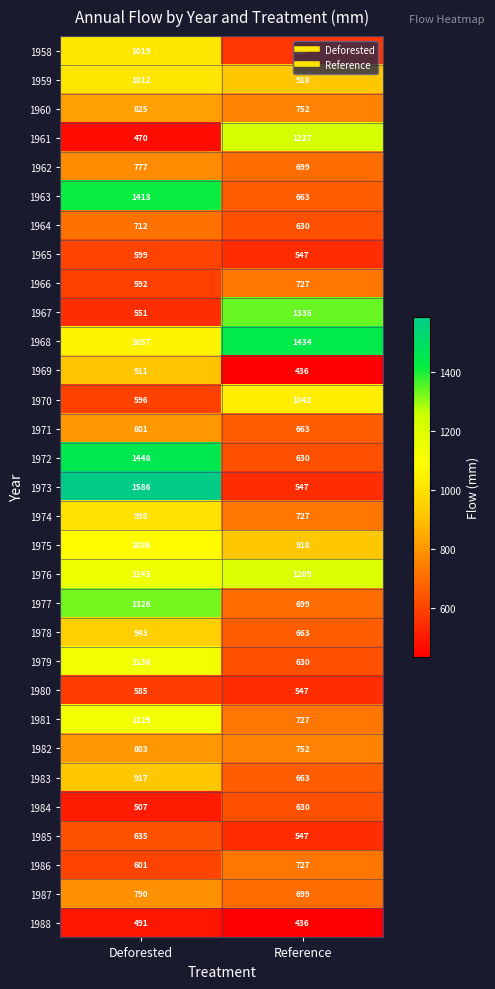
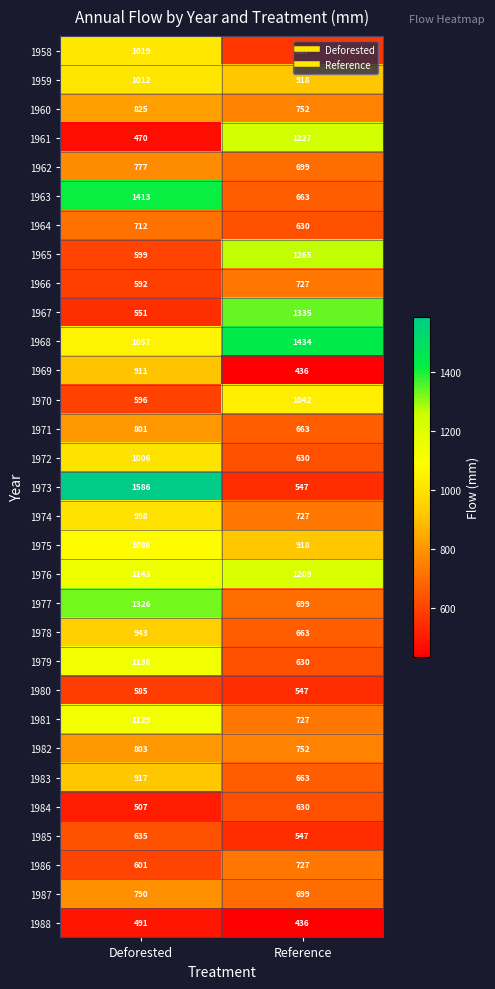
  {
    "1958": {
      "Deforested": 1019
    },
    "1959": {
      "Deforested": 1012,
      "Reference": 918
    },
    "1960": {
      "Deforested": 825,
      "Reference": 752
    },
    "1961": {
      "Deforested": 470,
      "Reference": 1227
    },
    "1962": {
      "Deforested": 777,
      "Reference": 699
    },
    "1963": {
      "Deforested": 1413,
      "Reference": 663
    },
    "1964": {
      "Deforested": 712,
      "Reference": 630
    },
    "1965": {
      "Deforested": 599,
-     "Reference": 547
+     "Reference": 1265
    },
    "1966": {
      "Deforested": 592,
      "Reference": 727
    },
    "1967": {
      "Deforested": 551,
      "Reference": 1335
    },
    "1968": {
      "Deforested": 1057,
      "Reference": 1434
    },
    "1969": {
      "Deforested": 911,
      "Reference": 436
    },
    "1970": {
      "Deforested": 596,
      "Reference": 1042
    },
    "1971": {
      "Deforested": 801,
      "Reference": 663
    },
    "1972": {
-     "Deforested": 1448,
+     "Deforested": 1006,
      "Reference": 630
    },
    "1973": {
      "Deforested": 1586,
      "Reference": 547
    },
    "1974": {
      "Deforested": 998,
      "Reference": 727
    },
    "1975": {
      "Deforested": 1086,
      "Reference": 918
    },
    "1976": {
      "Deforested": 1143,
      "Reference": 1209
    },
    "1977": {
      "Deforested": 1326,
      "Reference": 699
    },
    "1978": {
      "Deforested": 943,
      "Reference": 663
    },
    "1979": {
      "Deforested": 1136,
      "Reference": 630
    },
    "1980": {
      "Deforested": 585,
      "Reference": 547
    },
    "1981": {
      "Deforested": 1129,
      "Reference": 727
    },
    "1982": {
      "Deforested": 803,
      "Reference": 752
    },
    "1983": {
      "Deforested": 917,
      "Reference": 663
    },
    "1984": {
      "Deforested": 507,
      "Reference": 630
    },
    "1985": {
      "Deforested": 635,
      "Reference": 547
    },
    "1986": {
      "Deforested": 601,
      "Reference": 727
    },
    "1987": {
      "Deforested": 790,
      "Reference": 699
    },
    "1988": {
      "Deforested": 491,
      "Reference": 436
    }
  }
